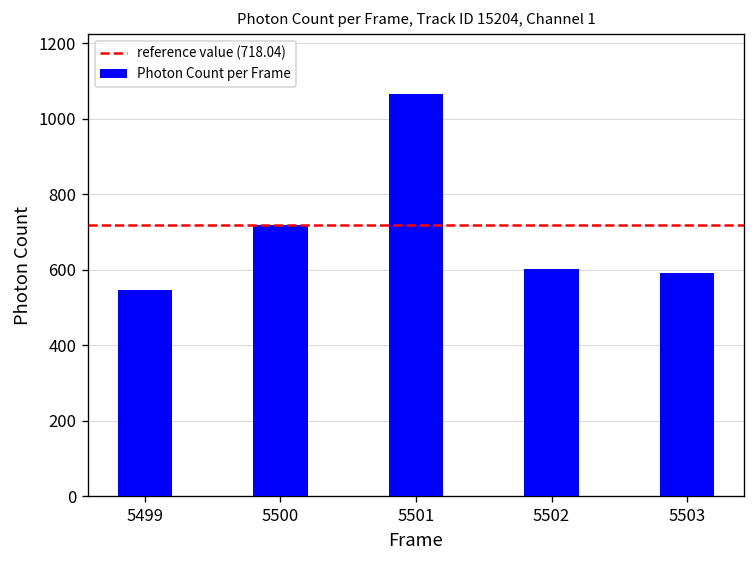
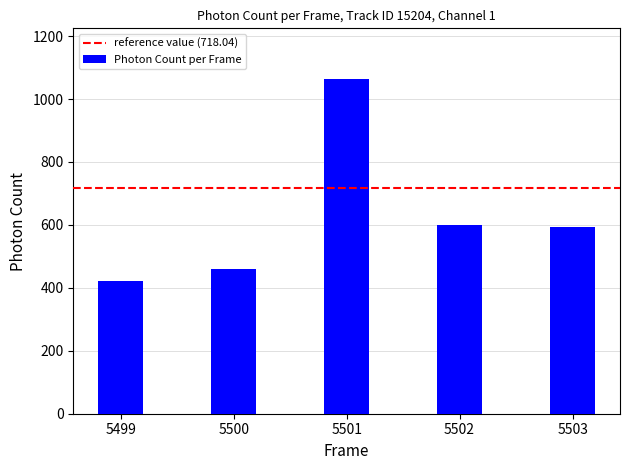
  {
-   "5499": 550,
-   "5500": 720,
+   "5499": 420,
+   "5500": 460,
    "5501": 1060,
    "5502": 600,
    "5503": 590
  }
